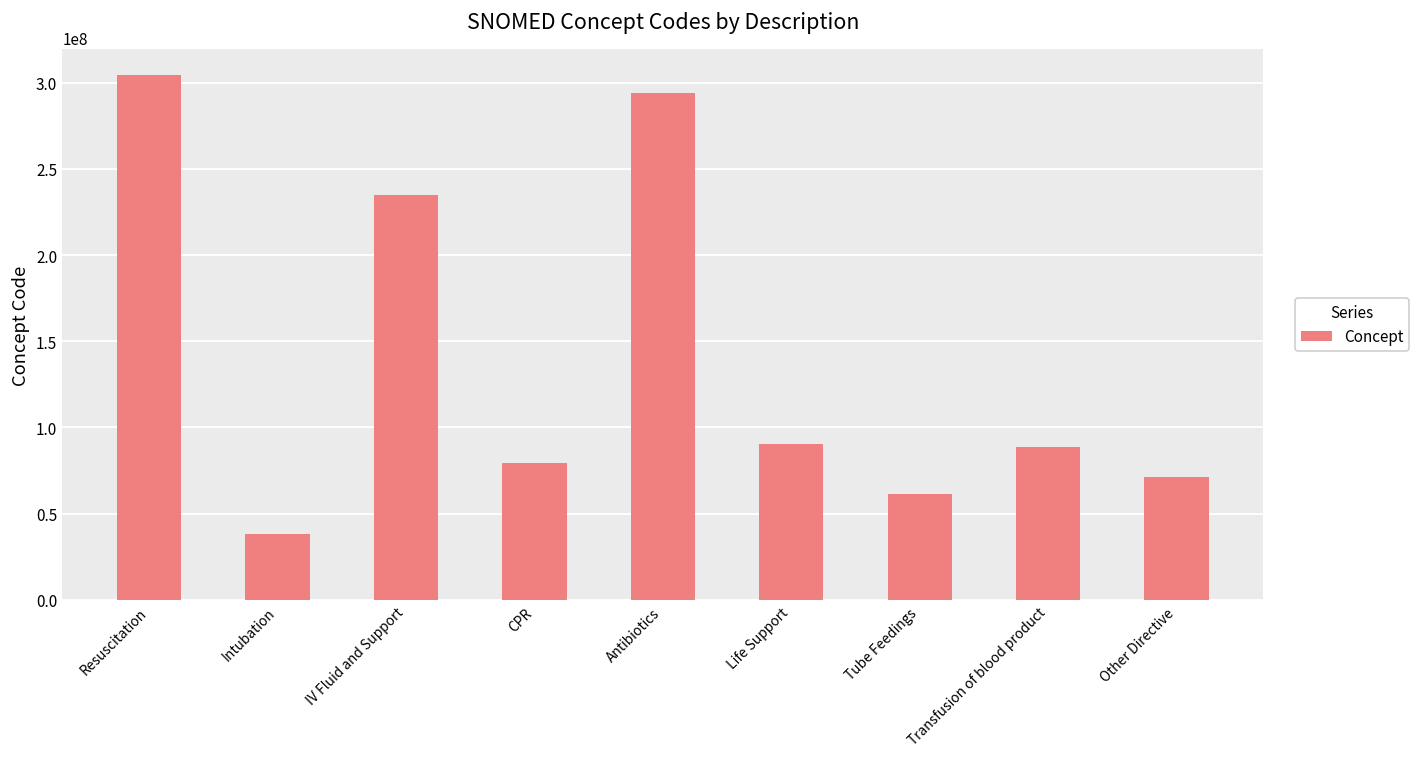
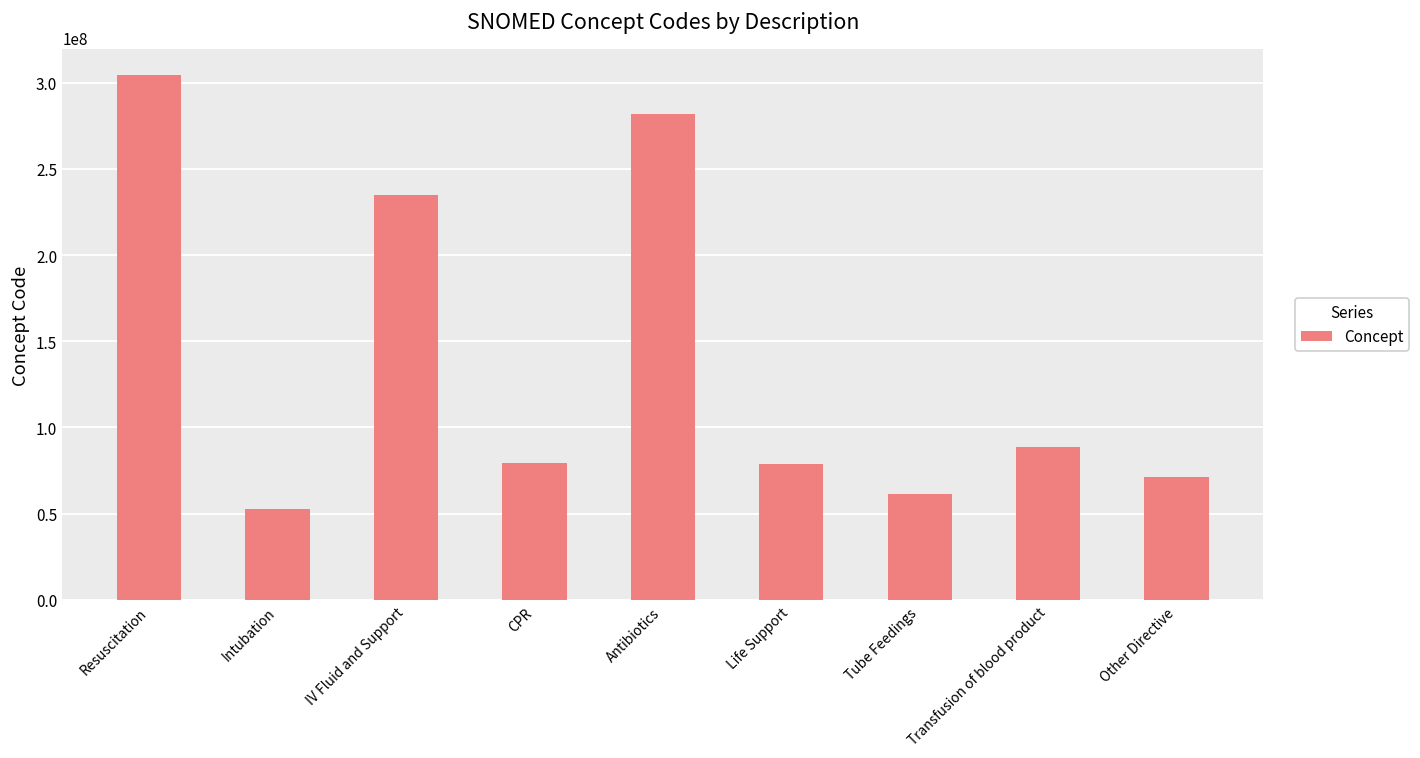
  {
    "Resuscitation": 304000000,
-   "Intubation": 38000000,
+   "Intubation": 53000000,
    "IV Fluid and Support": 235000000,
    "CPR": 80000000,
-   "Antibiotics": 294000000,
-   "Life Support": 90000000,
+   "Antibiotics": 282000000,
+   "Life Support": 79000000,
    "Tube Feedings": 61000000,
    "Transfusion of blood product": 88000000,
    "Other Directive": 71000000
  }
